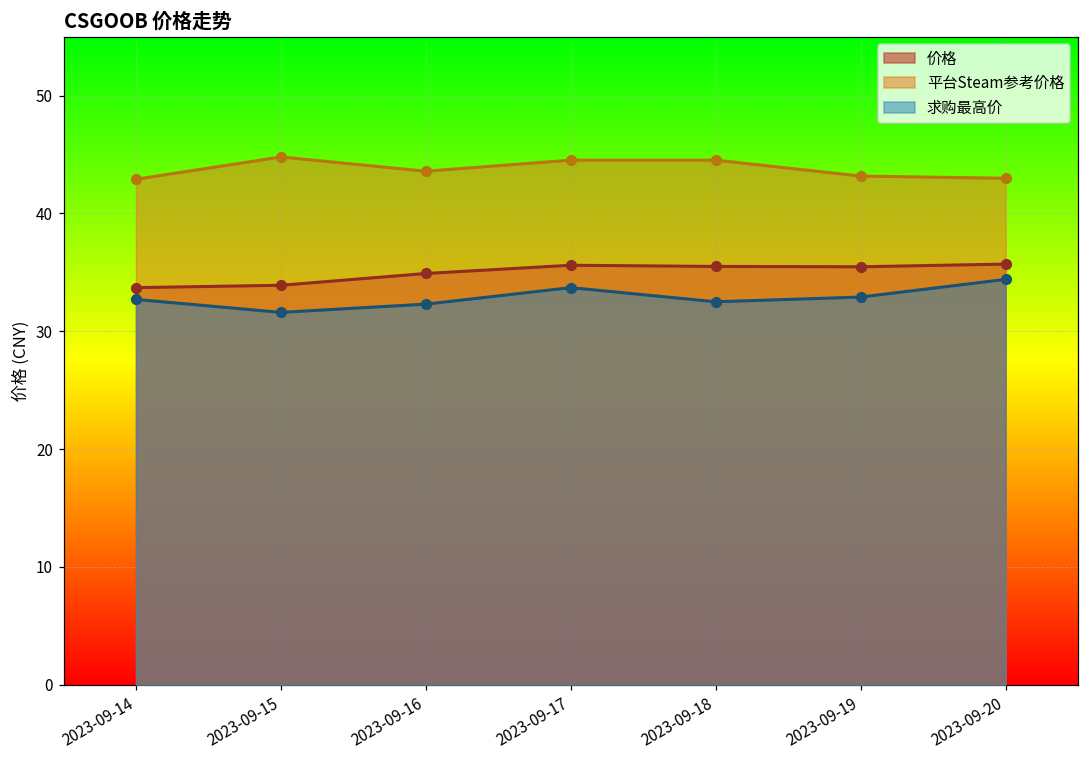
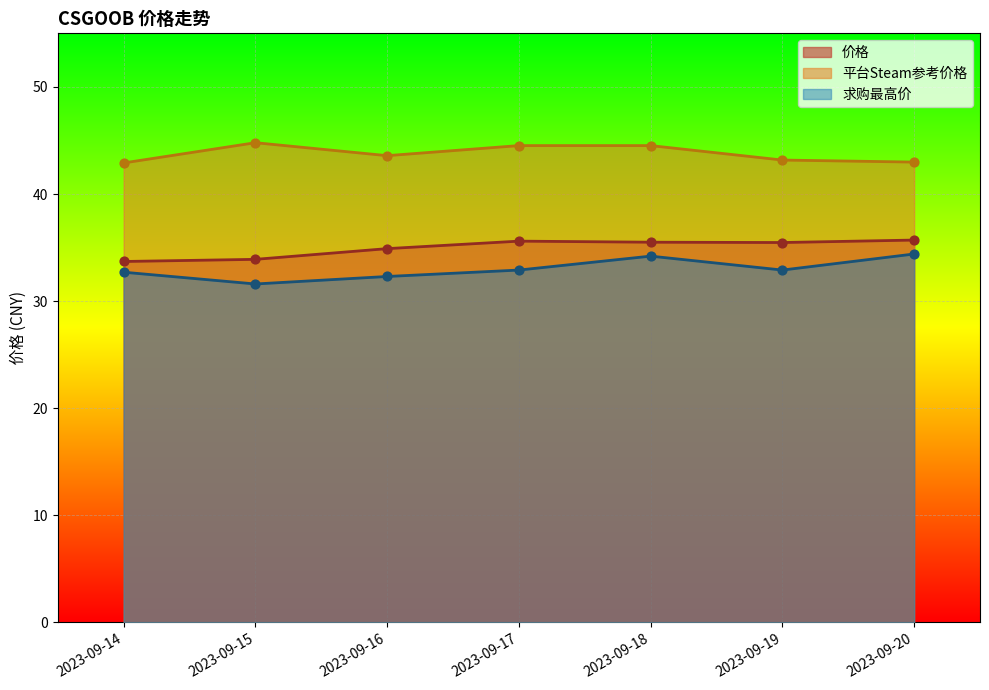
  {
    "求购最高价": {
      "2023-09-14": 32.7,
      "2023-09-15": 31.6,
      "2023-09-16": 32.3,
-     "2023-09-17": 33.7,
-     "2023-09-18": 32.5,
+     "2023-09-17": 32.9,
+     "2023-09-18": 34.2,
      "2023-09-19": 32.9,
      "2023-09-20": 34.4
    }
  }
